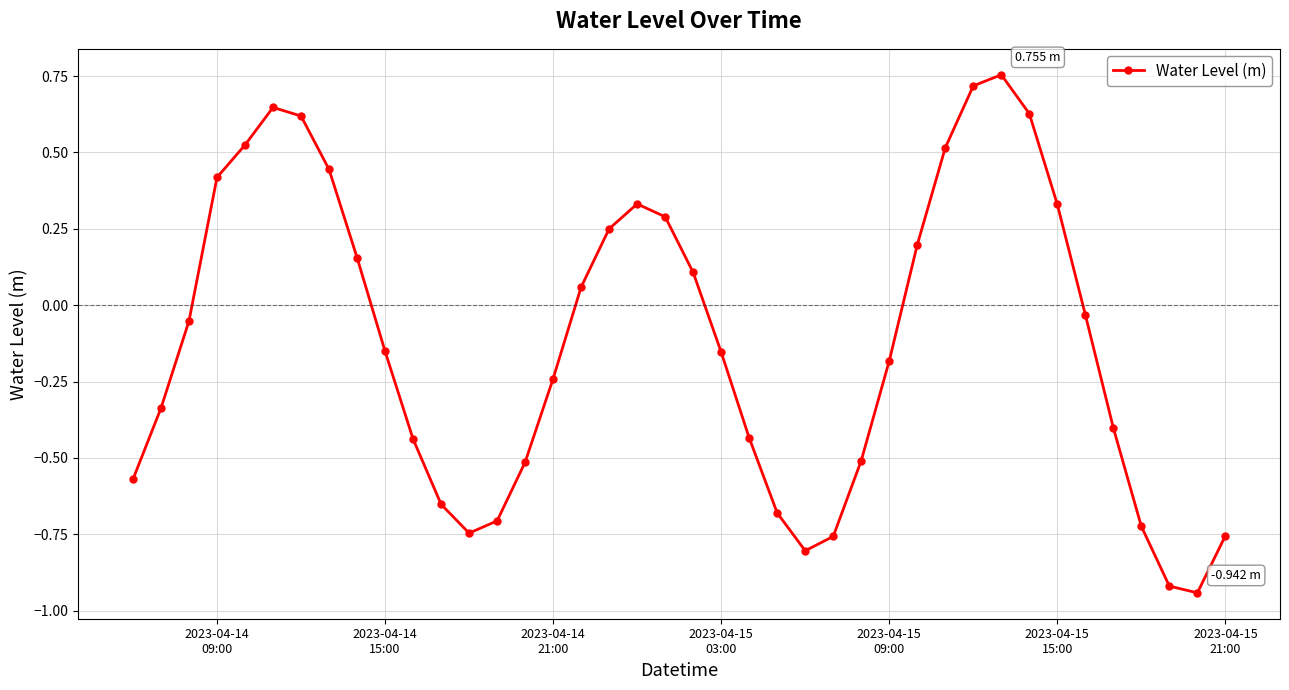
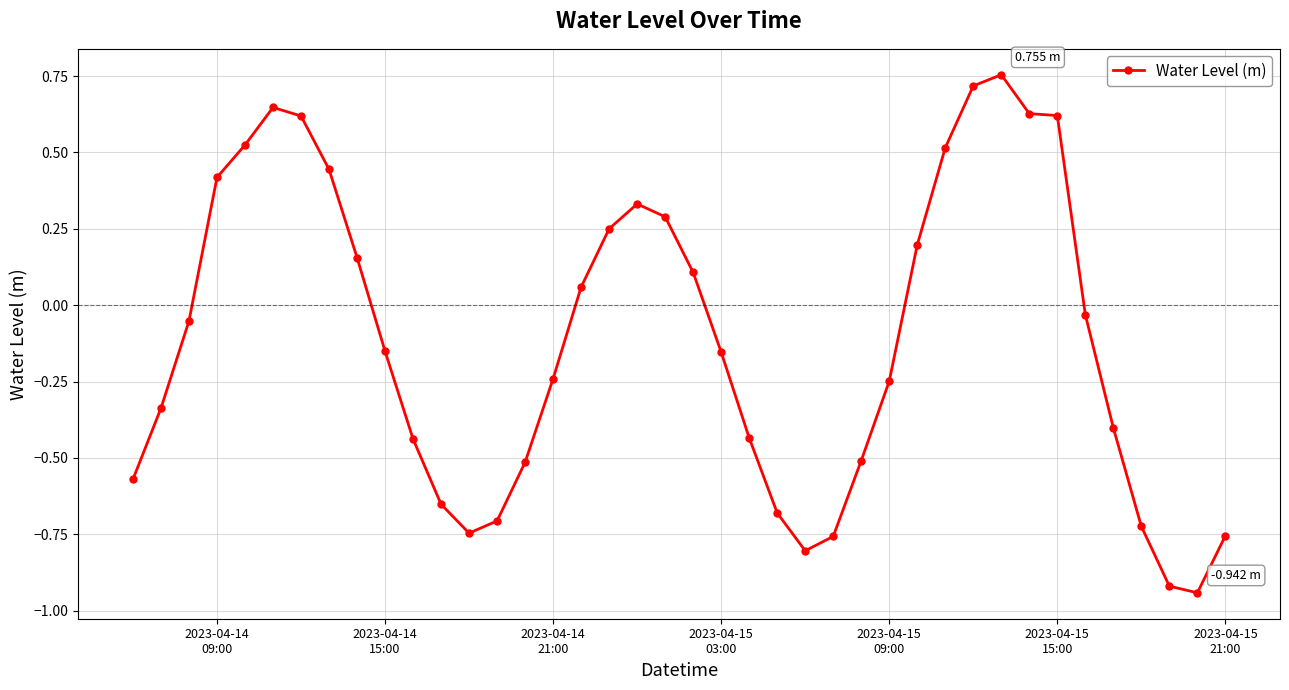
  {
    "2023-04-14 09:00": 0.42,
    "2023-04-14 15:00": -0.15,
    "2023-04-14 21:00": -0.24,
    "2023-04-15 03:00": -0.15,
-   "2023-04-15 09:00": -0.18,
-   "2023-04-15 15:00": 0.33,
+   "2023-04-15 09:00": -0.25,
+   "2023-04-15 15:00": 0.62,
    "2023-04-15 21:00": -0.76
  }
